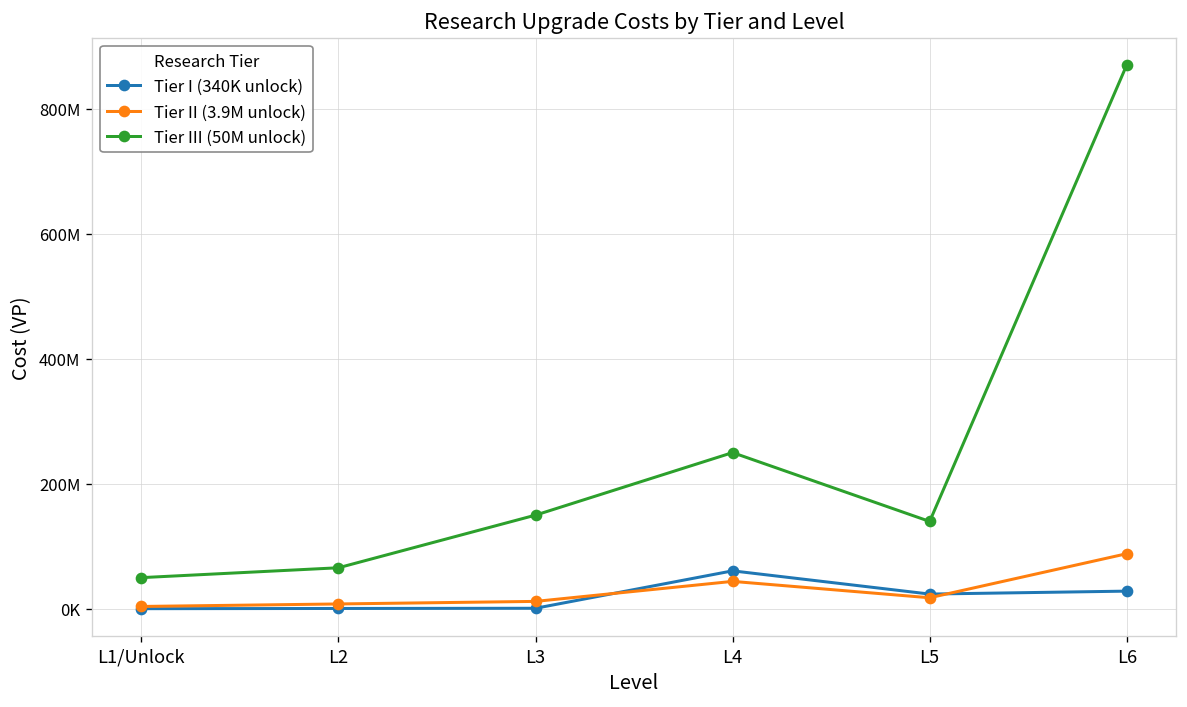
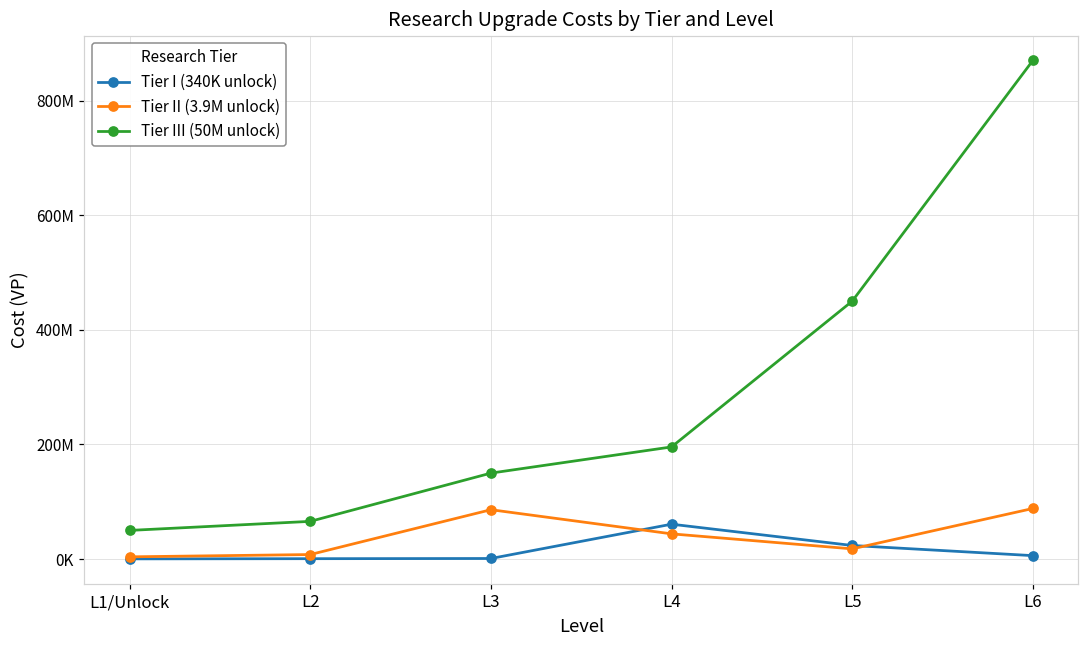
  {
    "Tier I (340K unlock)": {
      "L2": 0,
      "L3": 0,
      "L4": 60000000,
      "L5": 20000000,
-     "L6": 30000000
+     "L6": 10000000
    },
    "Tier II (3.9M unlock)": {
      "L2": 10000000,
-     "L3": 10000000,
+     "L3": 90000000,
      "L4": 40000000,
      "L5": 20000000,
      "L6": 90000000
    },
    "Tier III (50M unlock)": {
      "L1/Unlock": 50000000,
      "L2": 70000000,
      "L3": 150000000,
-     "L4": 250000000,
-     "L5": 140000000,
+     "L4": 200000000,
+     "L5": 450000000,
      "L6": 870000000
    }
  }
